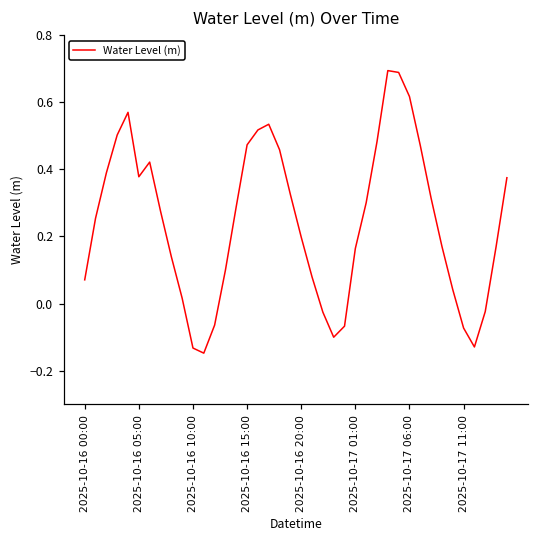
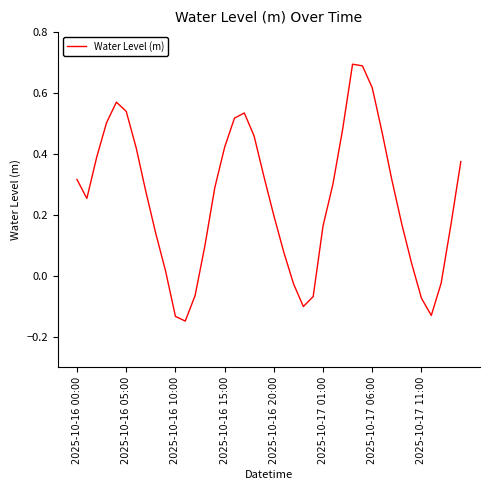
  {
-   "2025-10-16 00:00": 0.07,
-   "2025-10-16 05:00": 0.38,
+   "2025-10-16 00:00": 0.32,
+   "2025-10-16 05:00": 0.54,
    "2025-10-16 10:00": -0.13,
-   "2025-10-16 15:00": 0.47,
+   "2025-10-16 15:00": 0.42,
    "2025-10-16 20:00": 0.20,
    "2025-10-17 01:00": 0.16,
    "2025-10-17 06:00": 0.62,
    "2025-10-17 11:00": -0.07
  }
